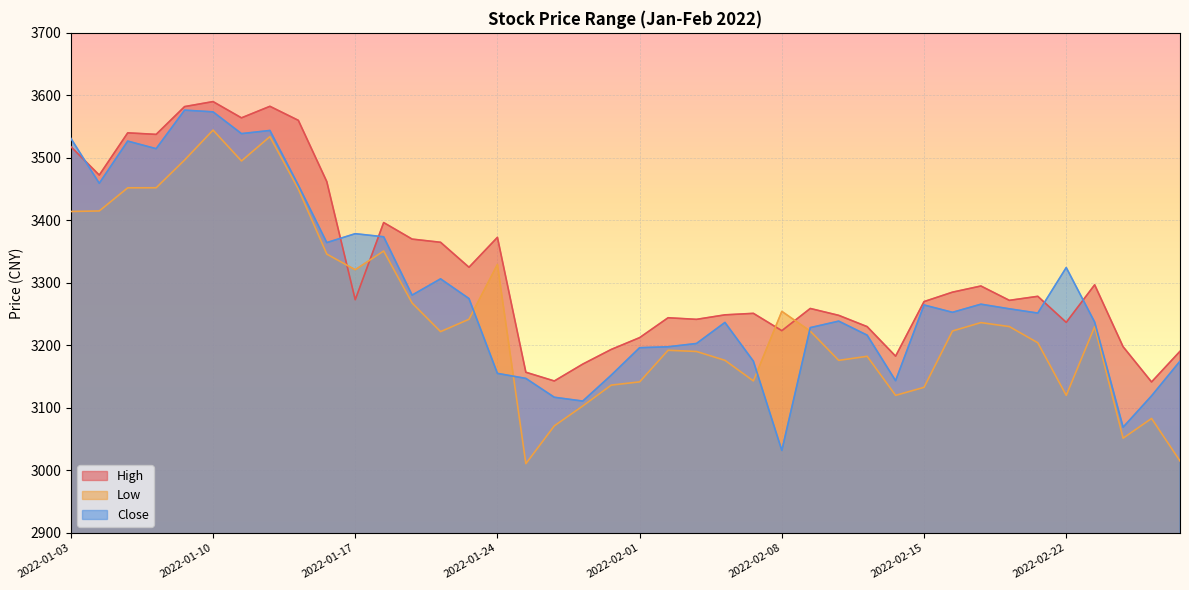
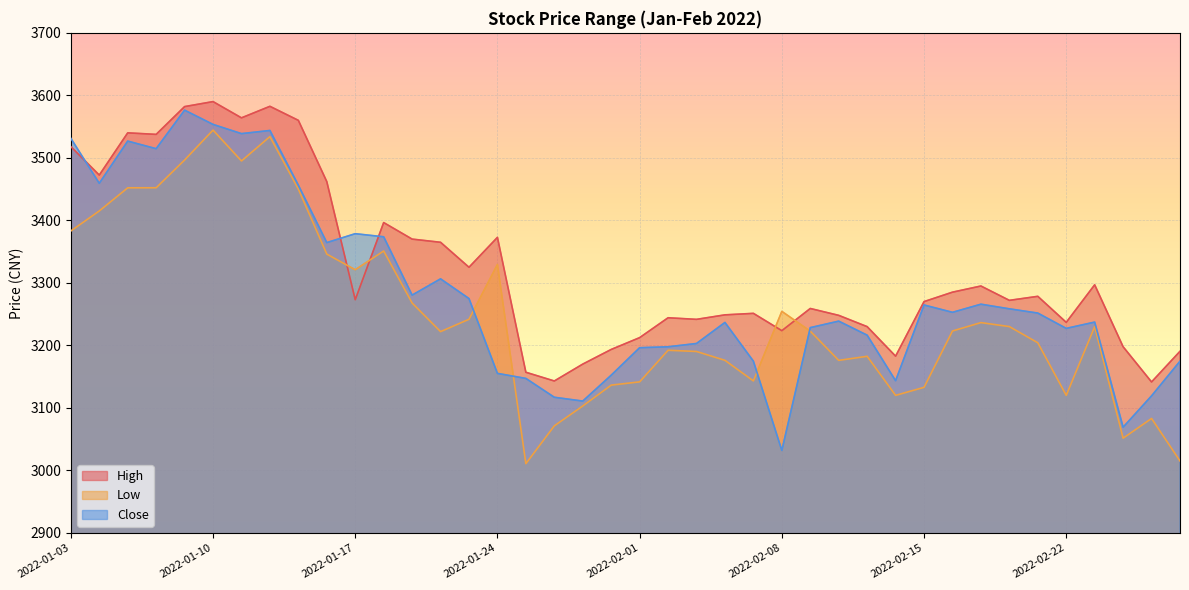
  {
    "High": {
      "2022-01-03": 3520,
      "2022-01-10": 3590,
      "2022-01-17": 3270,
      "2022-01-24": 3370,
      "2022-02-01": 3210,
      "2022-02-08": 3220,
      "2022-02-15": 3270,
      "2022-02-22": 3240
    },
    "Low": {
-     "2022-01-03": 3410,
+     "2022-01-03": 3380,
      "2022-01-10": 3540,
      "2022-01-17": 3320,
      "2022-01-24": 3330,
      "2022-02-01": 3140,
      "2022-02-08": 3250,
      "2022-02-15": 3130,
      "2022-02-22": 3120
    },
    "Close": {
      "2022-01-03": 3530,
-     "2022-01-10": 3570,
+     "2022-01-10": 3550,
      "2022-01-17": 3380,
      "2022-01-24": 3160,
      "2022-02-01": 3200,
      "2022-02-08": 3030,
      "2022-02-15": 3260,
-     "2022-02-22": 3320
+     "2022-02-22": 3230
    }
  }
